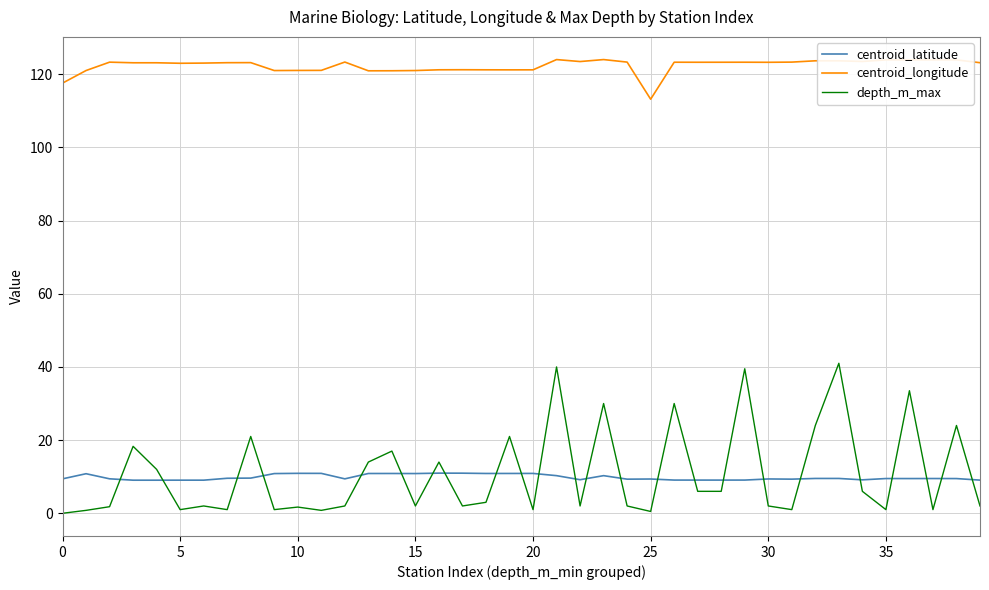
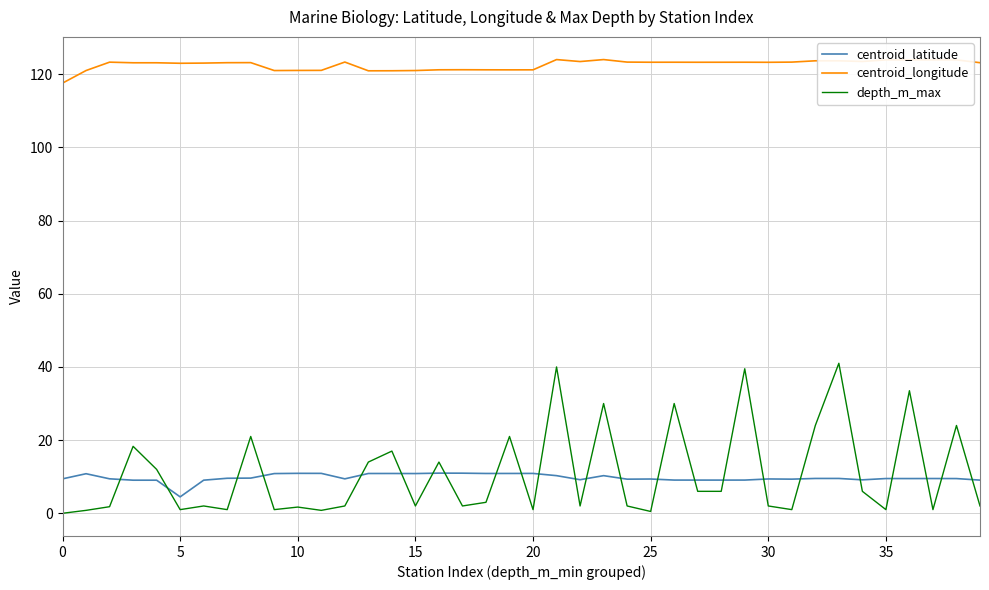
  {
    "centroid_latitude": {
      "0": 9,
-     "5": 9,
+     "5": 4,
      "10": 11,
      "15": 11,
      "20": 11,
      "25": 9,
      "30": 9,
      "35": 9
    },
    "centroid_longitude": {
      "0": 118,
      "5": 123,
      "10": 121,
      "15": 121,
      "20": 121,
-     "25": 113,
+     "25": 123,
      "30": 123
    },
    "depth_m_max": {
      "0": 0,
      "5": 1,
      "10": 2,
      "15": 2,
      "20": 1,
      "25": 1,
      "30": 2,
      "35": 1
    }
  }
